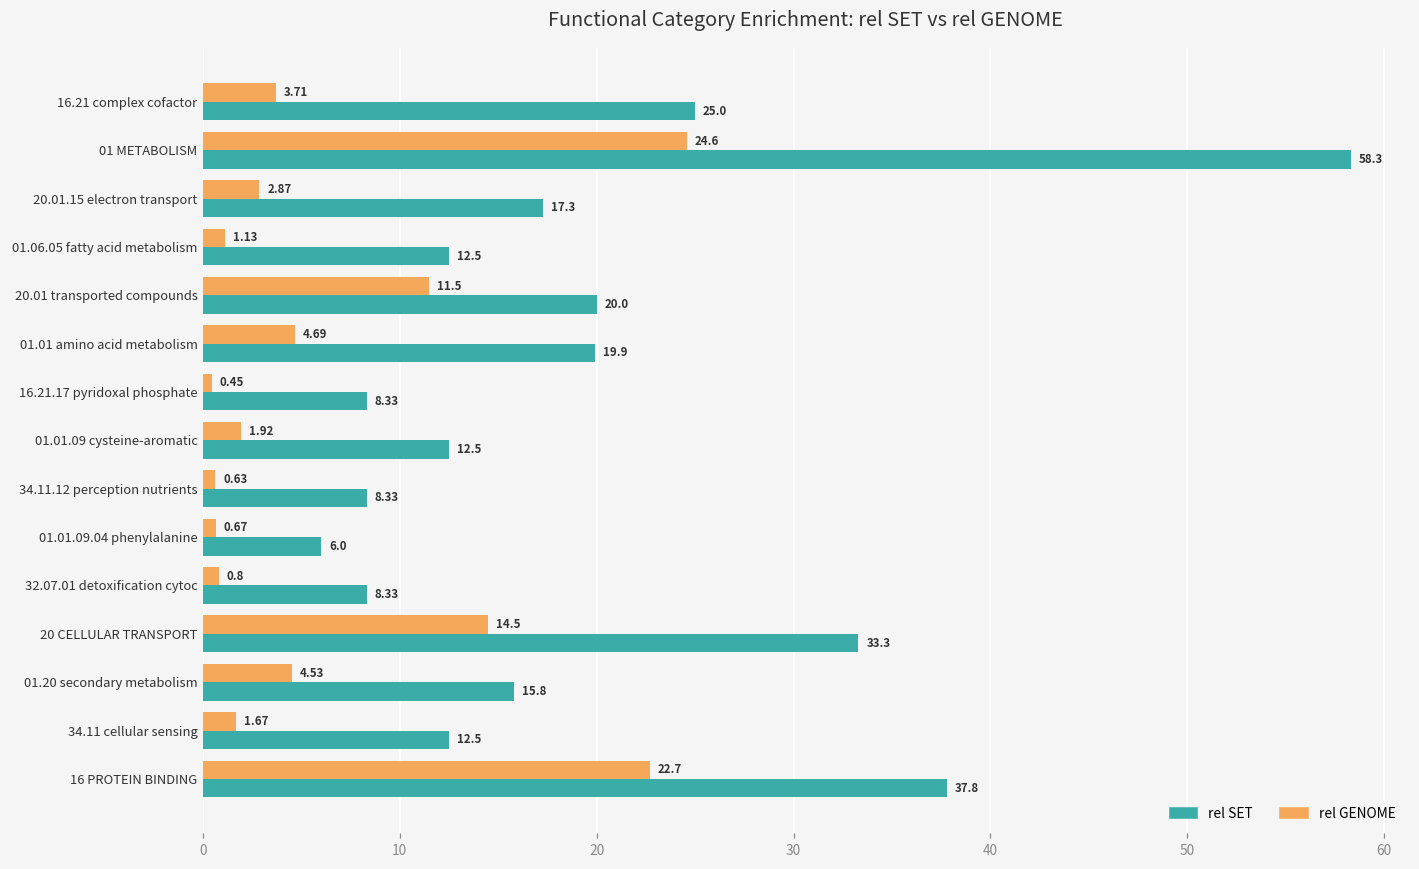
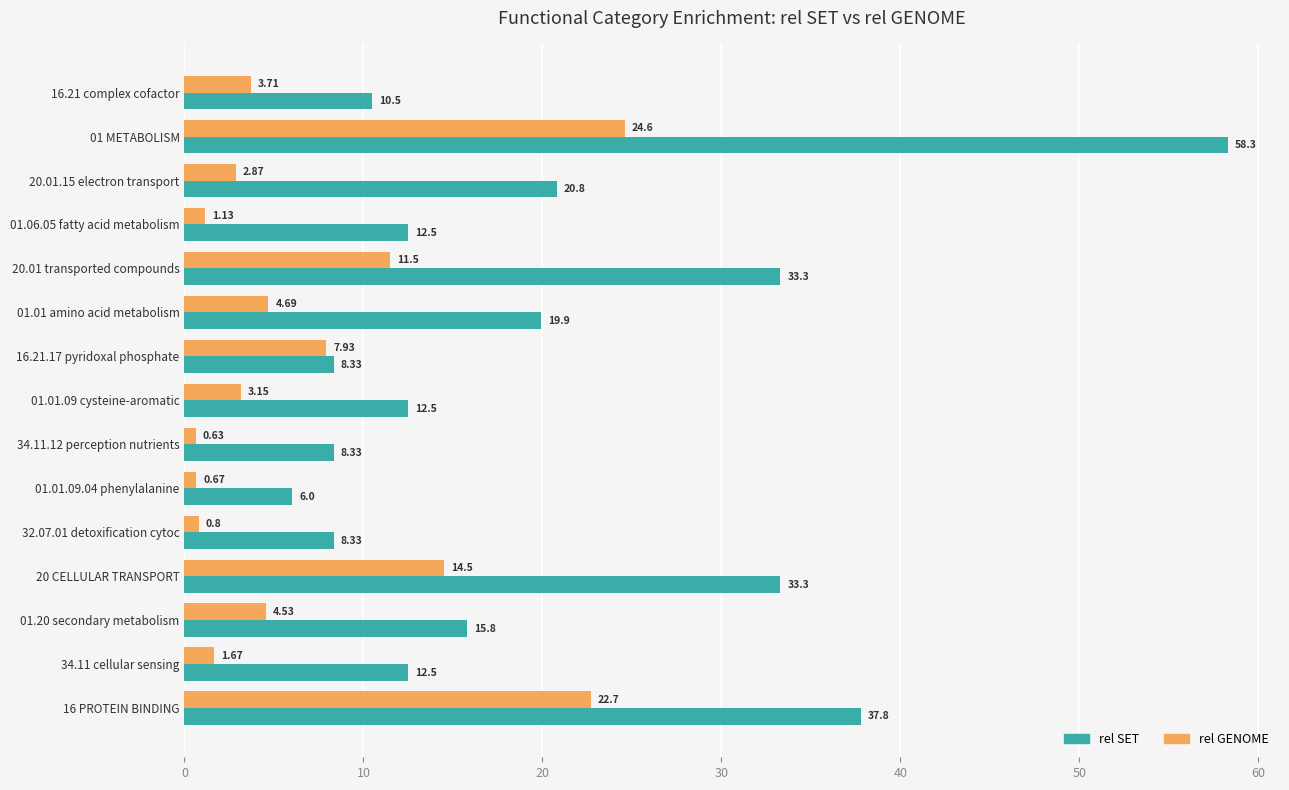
  {
    "rel SET": {
-     "16.21 complex cofactor": 25.0,
+     "16.21 complex cofactor": 10.5,
      "01 METABOLISM": 58.3,
-     "20.01.15 electron transport": 17.3,
+     "20.01.15 electron transport": 20.8,
      "01.06.05 fatty acid metabolism": 12.5,
-     "20.01 transported compounds": 20.0,
+     "20.01 transported compounds": 33.3,
      "01.01 amino acid metabolism": 19.9,
      "16.21.17 pyridoxal phosphate": 8.33,
      "01.01.09 cysteine-aromatic": 12.5,
      "34.11.12 perception nutrients": 8.33,
      "01.01.09.04 phenylalanine": 6.0,
      "32.07.01 detoxification cytoc": 8.33,
      "20 CELLULAR TRANSPORT": 33.3,
      "01.20 secondary metabolism": 15.8,
      "34.11 cellular sensing": 12.5,
      "16 PROTEIN BINDING": 37.8
    },
    "rel GENOME": {
      "16.21 complex cofactor": 3.71,
      "01 METABOLISM": 24.6,
      "20.01.15 electron transport": 2.87,
      "01.06.05 fatty acid metabolism": 1.13,
      "20.01 transported compounds": 11.5,
      "01.01 amino acid metabolism": 4.69,
-     "16.21.17 pyridoxal phosphate": 0.45,
-     "01.01.09 cysteine-aromatic": 1.92,
+     "16.21.17 pyridoxal phosphate": 7.93,
+     "01.01.09 cysteine-aromatic": 3.15,
      "34.11.12 perception nutrients": 0.63,
      "01.01.09.04 phenylalanine": 0.67,
      "32.07.01 detoxification cytoc": 0.8,
      "20 CELLULAR TRANSPORT": 14.5,
      "01.20 secondary metabolism": 4.53,
      "34.11 cellular sensing": 1.67,
      "16 PROTEIN BINDING": 22.7
    }
  }
